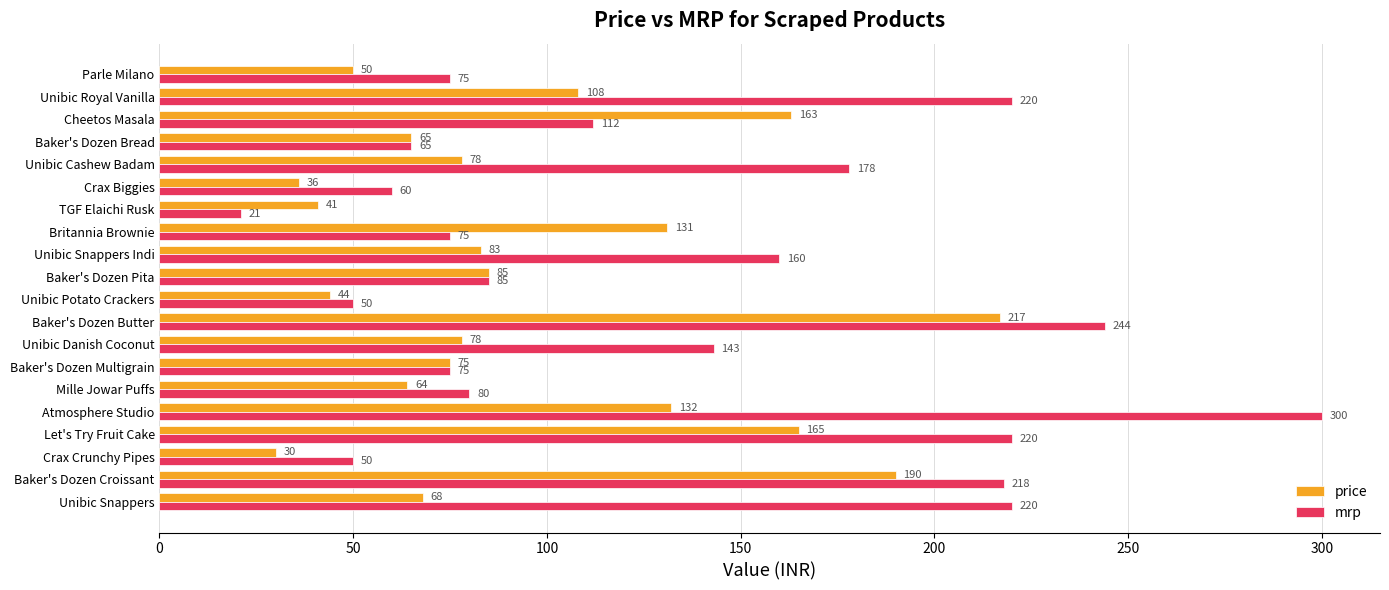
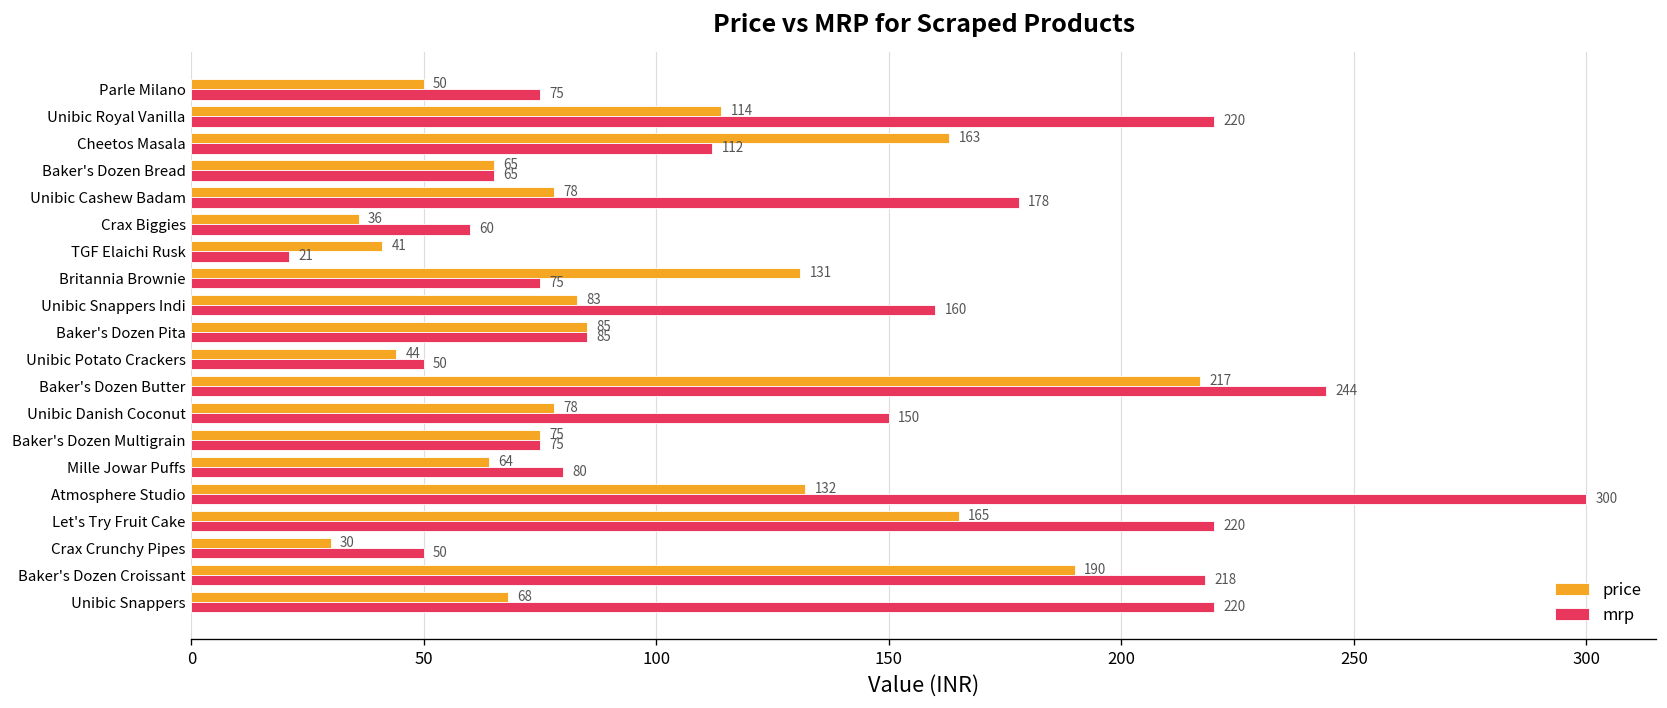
  {
    "price": {
      "Parle Milano": 50,
-     "Unibic Royal Vanilla": 108,
+     "Unibic Royal Vanilla": 114,
      "Cheetos Masala": 163,
      "Baker's Dozen Bread": 65,
      "Unibic Cashew Badam": 78,
      "Crax Biggies": 36,
      "TGF Elaichi Rusk": 41,
      "Britannia Brownie": 131,
      "Unibic Snappers Indi": 83,
      "Baker's Dozen Pita": 85,
      "Unibic Potato Crackers": 44,
      "Baker's Dozen Butter": 217,
      "Unibic Danish Coconut": 78,
      "Baker's Dozen Multigrain": 75,
      "Mille Jowar Puffs": 64,
      "Atmosphere Studio": 132,
      "Let's Try Fruit Cake": 165,
      "Crax Crunchy Pipes": 30,
      "Baker's Dozen Croissant": 190,
      "Unibic Snappers": 68
    },
    "mrp": {
      "Parle Milano": 75,
      "Unibic Royal Vanilla": 220,
      "Cheetos Masala": 112,
      "Baker's Dozen Bread": 65,
      "Unibic Cashew Badam": 178,
      "Crax Biggies": 60,
      "TGF Elaichi Rusk": 21,
      "Britannia Brownie": 75,
      "Unibic Snappers Indi": 160,
      "Baker's Dozen Pita": 85,
      "Unibic Potato Crackers": 50,
      "Baker's Dozen Butter": 244,
-     "Unibic Danish Coconut": 143,
+     "Unibic Danish Coconut": 150,
      "Baker's Dozen Multigrain": 75,
      "Mille Jowar Puffs": 80,
      "Atmosphere Studio": 300,
      "Let's Try Fruit Cake": 220,
      "Crax Crunchy Pipes": 50,
      "Baker's Dozen Croissant": 218,
      "Unibic Snappers": 220
    }
  }
